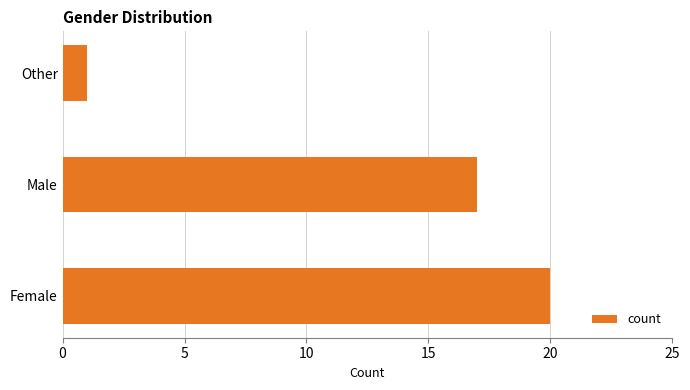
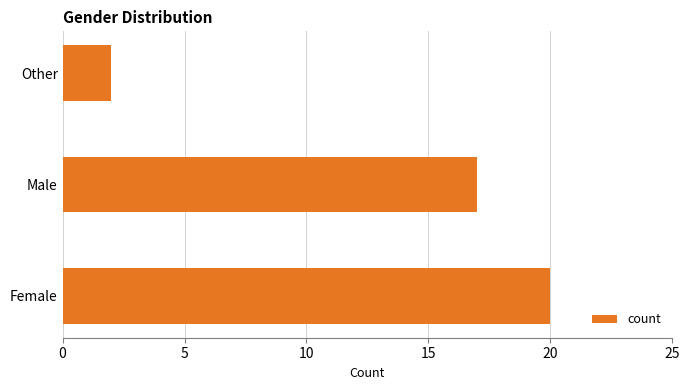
  {
-   "Other": 1,
+   "Other": 2,
    "Male": 17,
    "Female": 20
  }
